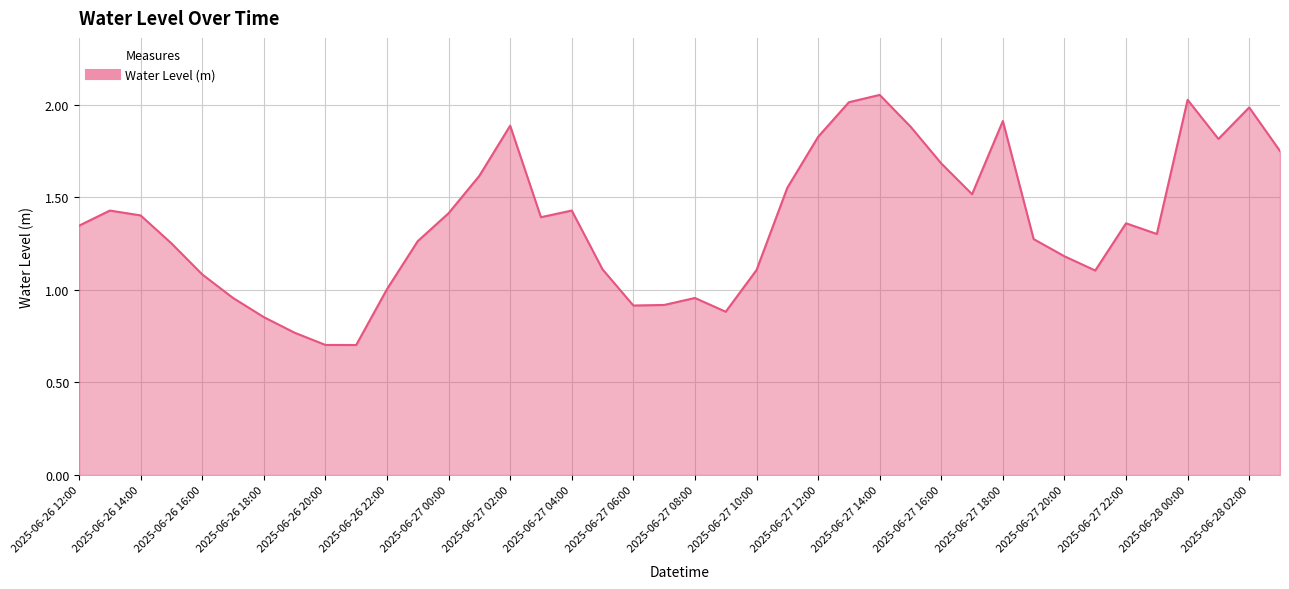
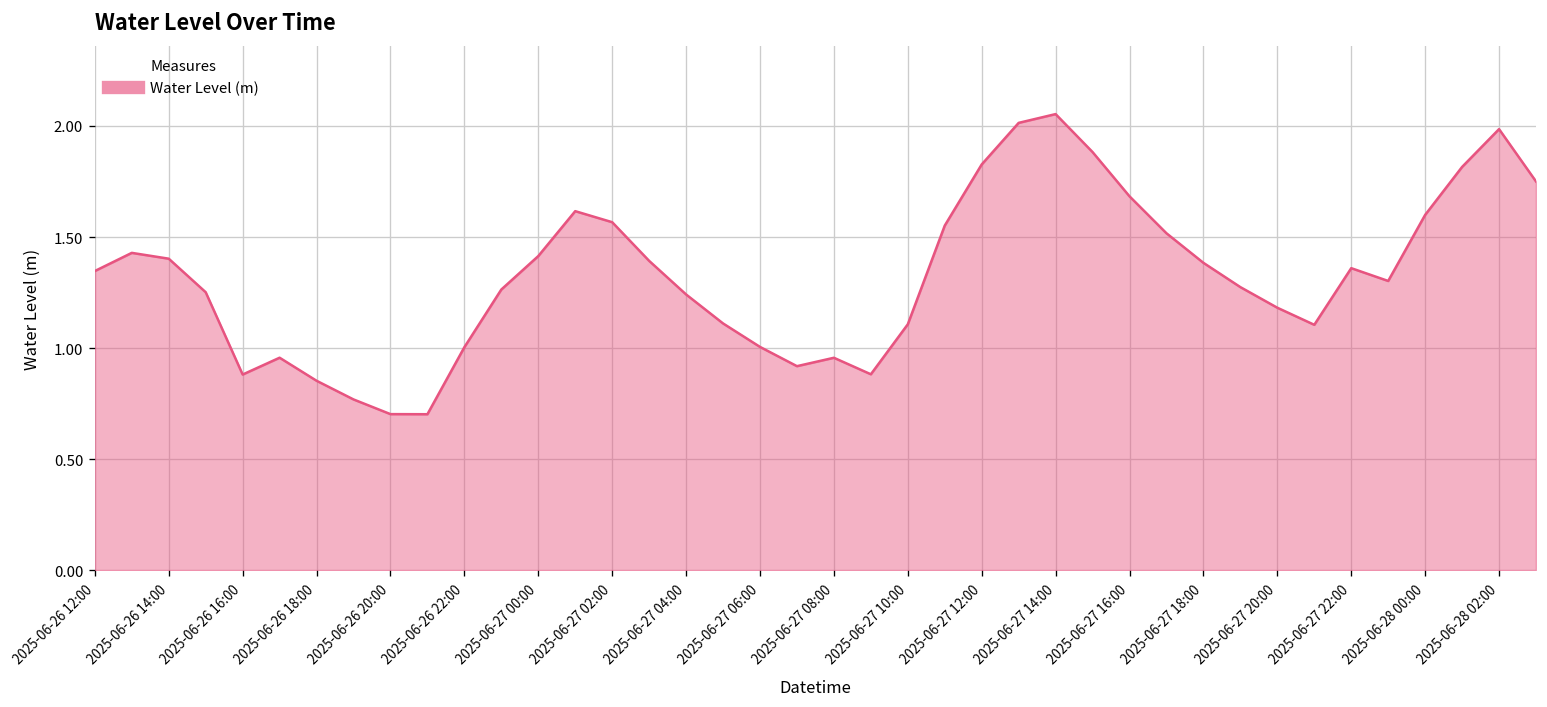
  {
    "2025-06-26 12:00": 1.35,
    "2025-06-26 14:00": 1.40,
-   "2025-06-26 16:00": 1.08,
+   "2025-06-26 16:00": 0.88,
    "2025-06-26 18:00": 0.85,
    "2025-06-26 20:00": 0.70,
    "2025-06-26 22:00": 1.00,
    "2025-06-27 00:00": 1.41,
-   "2025-06-27 02:00": 1.89,
-   "2025-06-27 04:00": 1.43,
-   "2025-06-27 06:00": 0.92,
+   "2025-06-27 02:00": 1.57,
+   "2025-06-27 04:00": 1.24,
+   "2025-06-27 06:00": 1.01,
    "2025-06-27 08:00": 0.96,
    "2025-06-27 10:00": 1.11,
    "2025-06-27 12:00": 1.83,
    "2025-06-27 14:00": 2.05,
    "2025-06-27 16:00": 1.68,
-   "2025-06-27 18:00": 1.91,
+   "2025-06-27 18:00": 1.38,
    "2025-06-27 20:00": 1.18,
    "2025-06-27 22:00": 1.36,
-   "2025-06-28 00:00": 2.03,
+   "2025-06-28 00:00": 1.60,
    "2025-06-28 02:00": 1.99
  }
